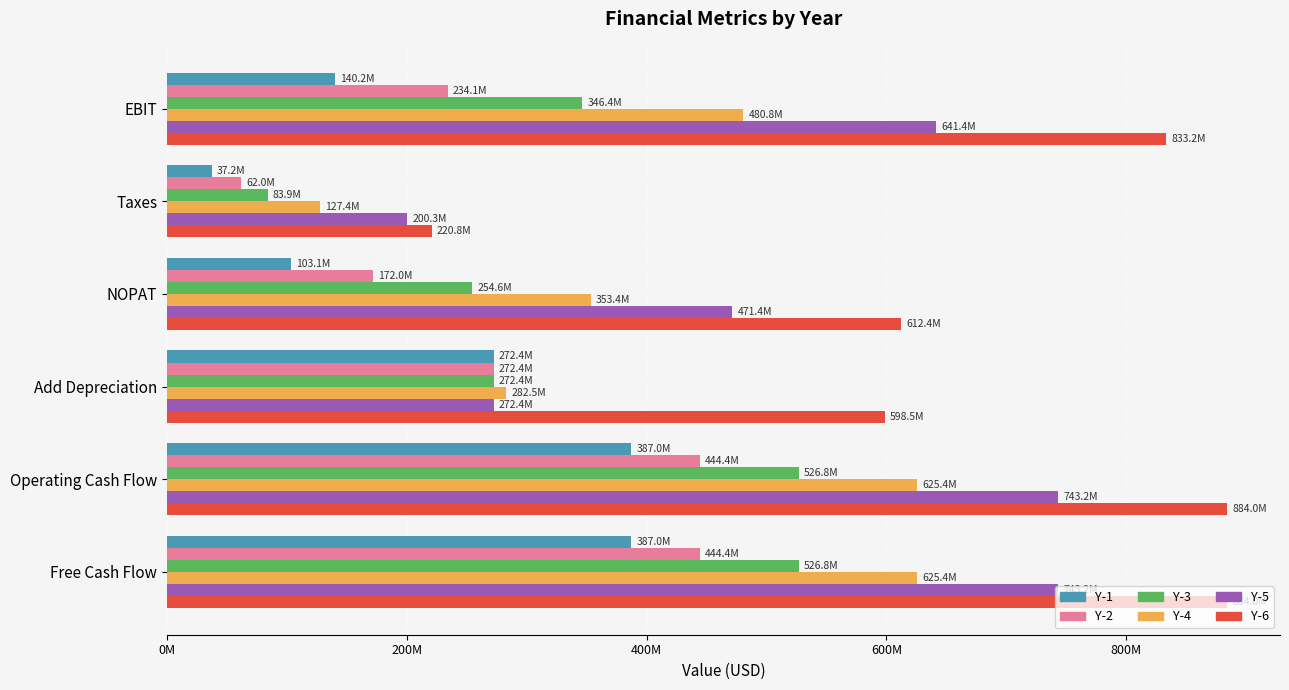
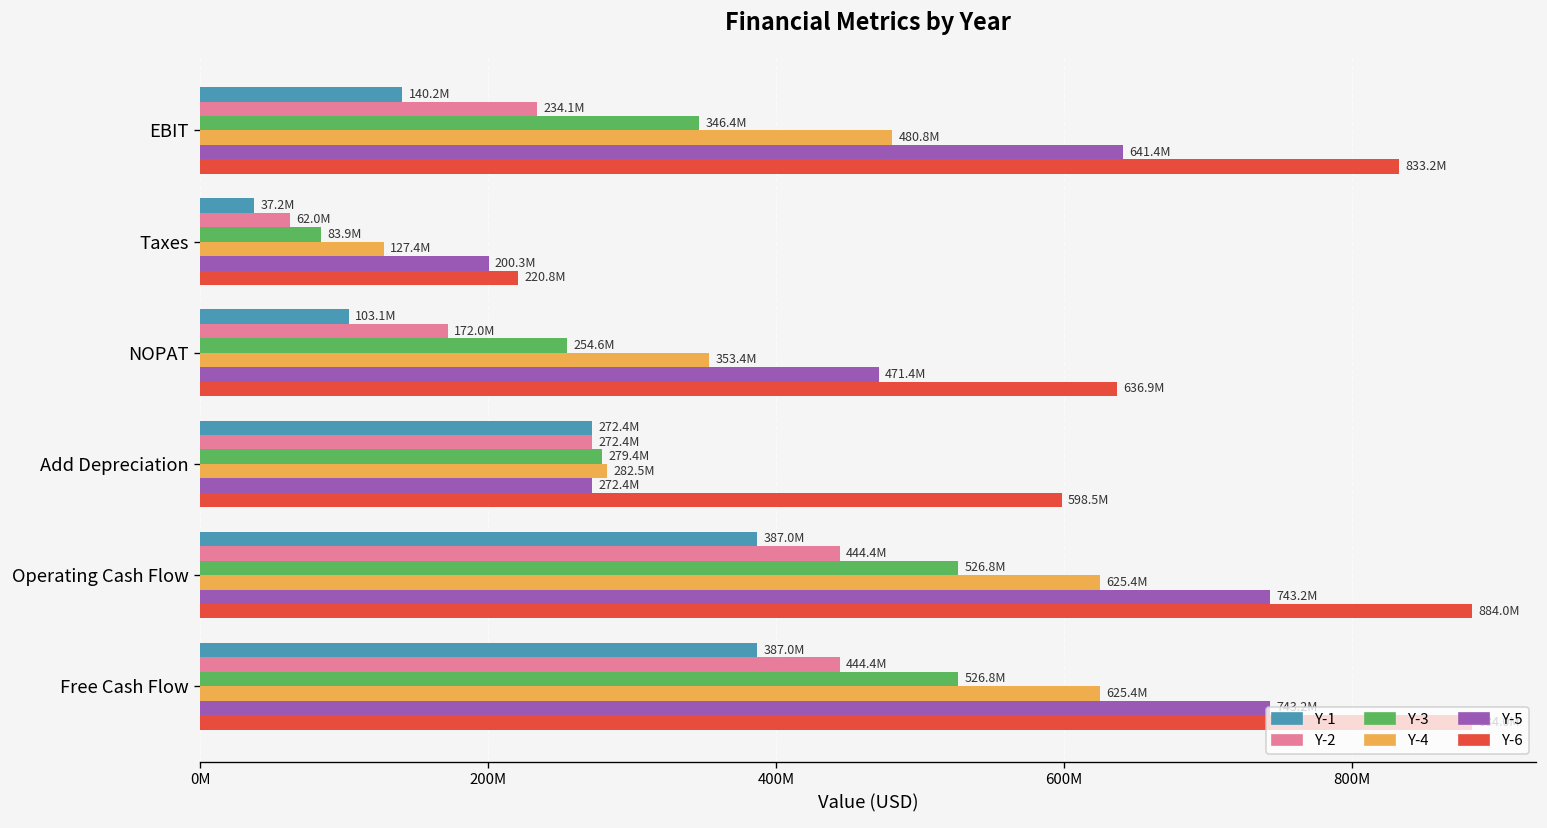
  {
    "Y-1": {
      "EBIT": "140.2M",
      "Taxes": "37.2M",
      "NOPAT": "103.1M",
      "Add Depreciation": "272.4M",
      "Operating Cash Flow": "387.0M",
      "Free Cash Flow": "387.0M"
    },
    "Y-2": {
      "EBIT": "234.1M",
      "Taxes": "62.0M",
      "NOPAT": "172.0M",
      "Add Depreciation": "272.4M",
      "Operating Cash Flow": "444.4M",
      "Free Cash Flow": "444.4M"
    },
    "Y-3": {
      "EBIT": "346.4M",
      "Taxes": "83.9M",
      "NOPAT": "254.6M",
-     "Add Depreciation": "272.4M",
+     "Add Depreciation": "279.4M",
      "Operating Cash Flow": "526.8M",
      "Free Cash Flow": "526.8M"
    },
    "Y-4": {
      "EBIT": "480.8M",
      "Taxes": "127.4M",
      "NOPAT": "353.4M",
      "Add Depreciation": "282.5M",
      "Operating Cash Flow": "625.4M",
      "Free Cash Flow": "625.4M"
    },
    "Y-5": {
      "EBIT": "641.4M",
      "Taxes": "200.3M",
      "NOPAT": "471.4M",
      "Add Depreciation": "272.4M",
      "Operating Cash Flow": "743.2M"
    },
    "Y-6": {
      "EBIT": "833.2M",
      "Taxes": "220.8M",
-     "NOPAT": "612.4M",
+     "NOPAT": "636.9M",
      "Add Depreciation": "598.5M",
      "Operating Cash Flow": "884.0M"
    }
  }
